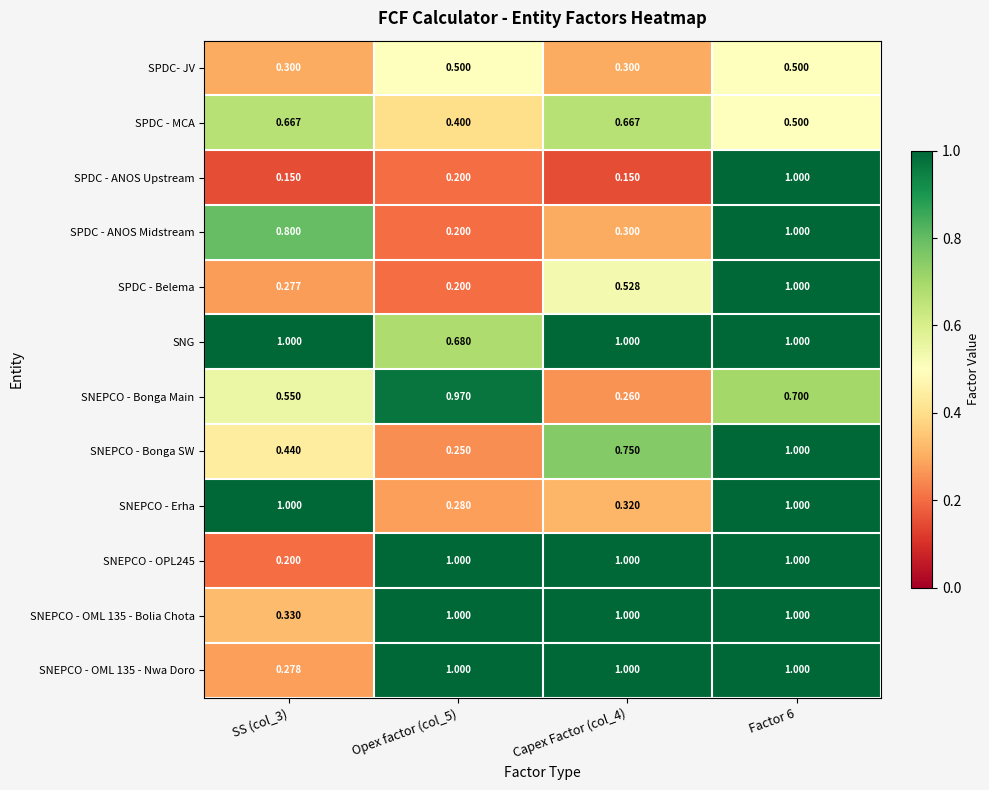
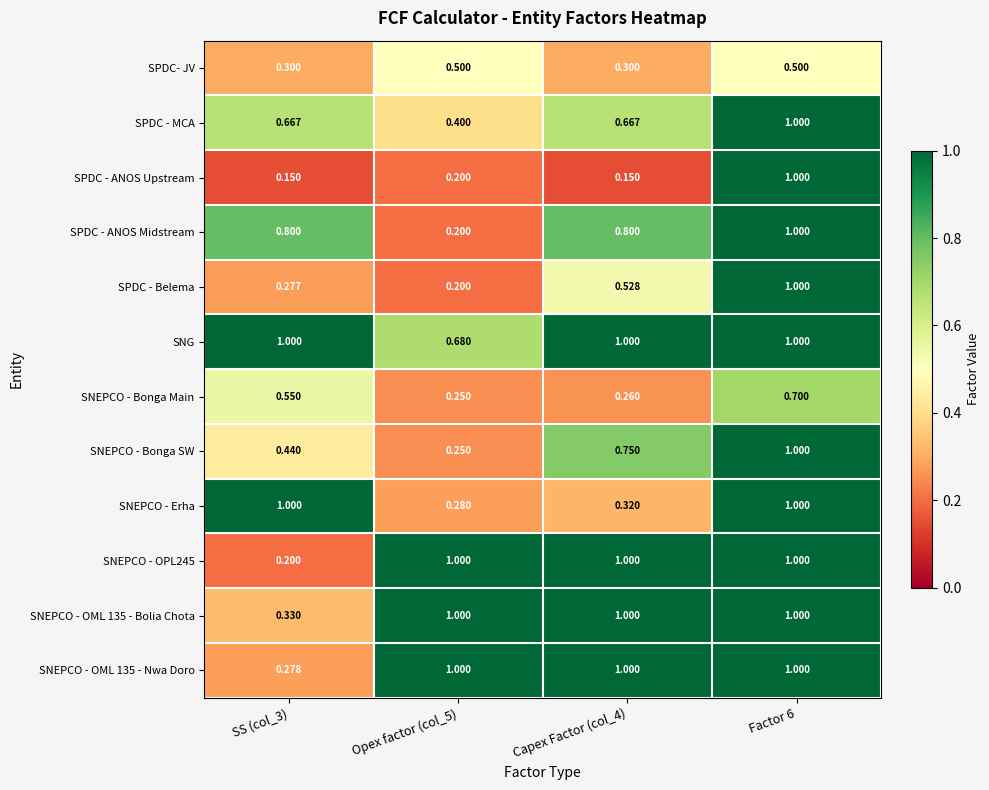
  {
    "SPDC- JV": {
      "SS (col_3)": 0.300,
      "Opex factor (col_5)": 0.500,
      "Capex Factor (col_4)": 0.300,
      "Factor 6": 0.500
    },
    "SPDC - MCA": {
      "SS (col_3)": 0.667,
      "Opex factor (col_5)": 0.400,
      "Capex Factor (col_4)": 0.667,
-     "Factor 6": 0.500
+     "Factor 6": 1.000
    },
    "SPDC - ANOS Upstream": {
      "SS (col_3)": 0.150,
      "Opex factor (col_5)": 0.200,
      "Capex Factor (col_4)": 0.150,
      "Factor 6": 1.000
    },
    "SPDC - ANOS Midstream": {
      "SS (col_3)": 0.800,
      "Opex factor (col_5)": 0.200,
-     "Capex Factor (col_4)": 0.300,
+     "Capex Factor (col_4)": 0.800,
      "Factor 6": 1.000
    },
    "SPDC - Belema": {
      "SS (col_3)": 0.277,
      "Opex factor (col_5)": 0.200,
      "Capex Factor (col_4)": 0.528,
      "Factor 6": 1.000
    },
    "SNG": {
      "SS (col_3)": 1.000,
      "Opex factor (col_5)": 0.680,
      "Capex Factor (col_4)": 1.000,
      "Factor 6": 1.000
    },
    "SNEPCO - Bonga Main": {
      "SS (col_3)": 0.550,
-     "Opex factor (col_5)": 0.970,
+     "Opex factor (col_5)": 0.250,
      "Capex Factor (col_4)": 0.260,
      "Factor 6": 0.700
    },
    "SNEPCO - Bonga SW": {
      "SS (col_3)": 0.440,
      "Opex factor (col_5)": 0.250,
      "Capex Factor (col_4)": 0.750,
      "Factor 6": 1.000
    },
    "SNEPCO - Erha": {
      "SS (col_3)": 1.000,
      "Opex factor (col_5)": 0.280,
      "Capex Factor (col_4)": 0.320,
      "Factor 6": 1.000
    },
    "SNEPCO - OPL245": {
      "SS (col_3)": 0.200,
      "Opex factor (col_5)": 1.000,
      "Capex Factor (col_4)": 1.000,
      "Factor 6": 1.000
    },
    "SNEPCO - OML 135 - Bolia Chota": {
      "SS (col_3)": 0.330,
      "Opex factor (col_5)": 1.000,
      "Capex Factor (col_4)": 1.000,
      "Factor 6": 1.000
    },
    "SNEPCO - OML 135 - Nwa Doro": {
      "SS (col_3)": 0.278,
      "Opex factor (col_5)": 1.000,
      "Capex Factor (col_4)": 1.000,
      "Factor 6": 1.000
    }
  }
